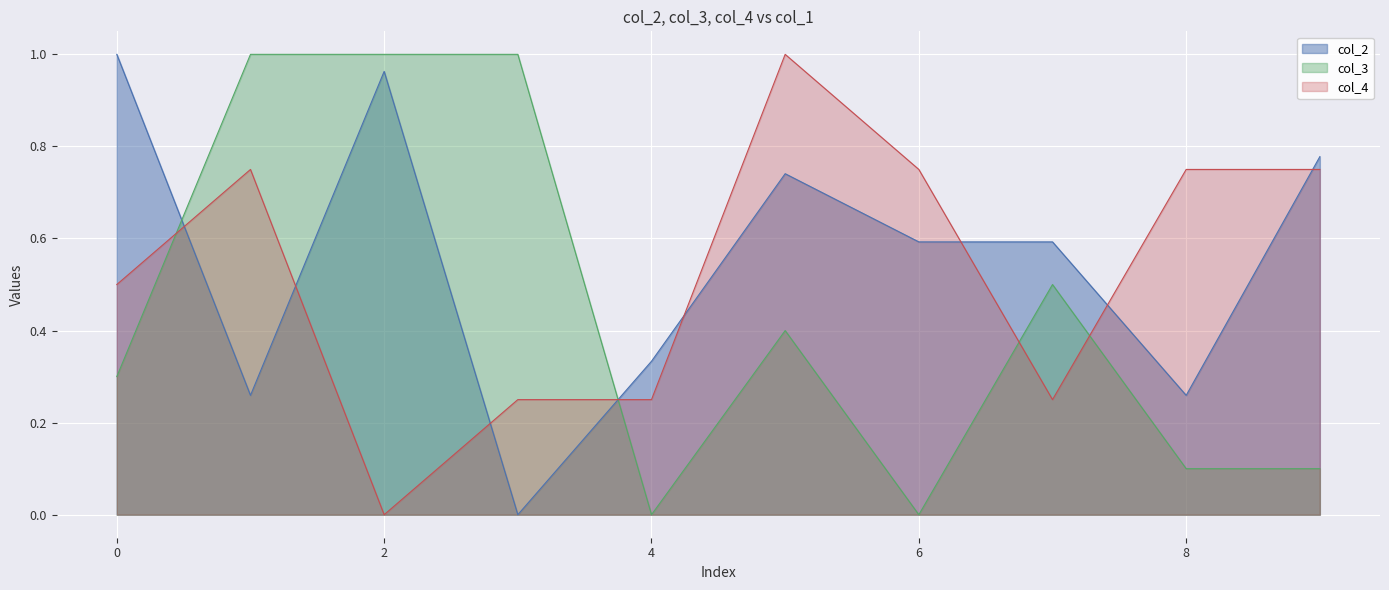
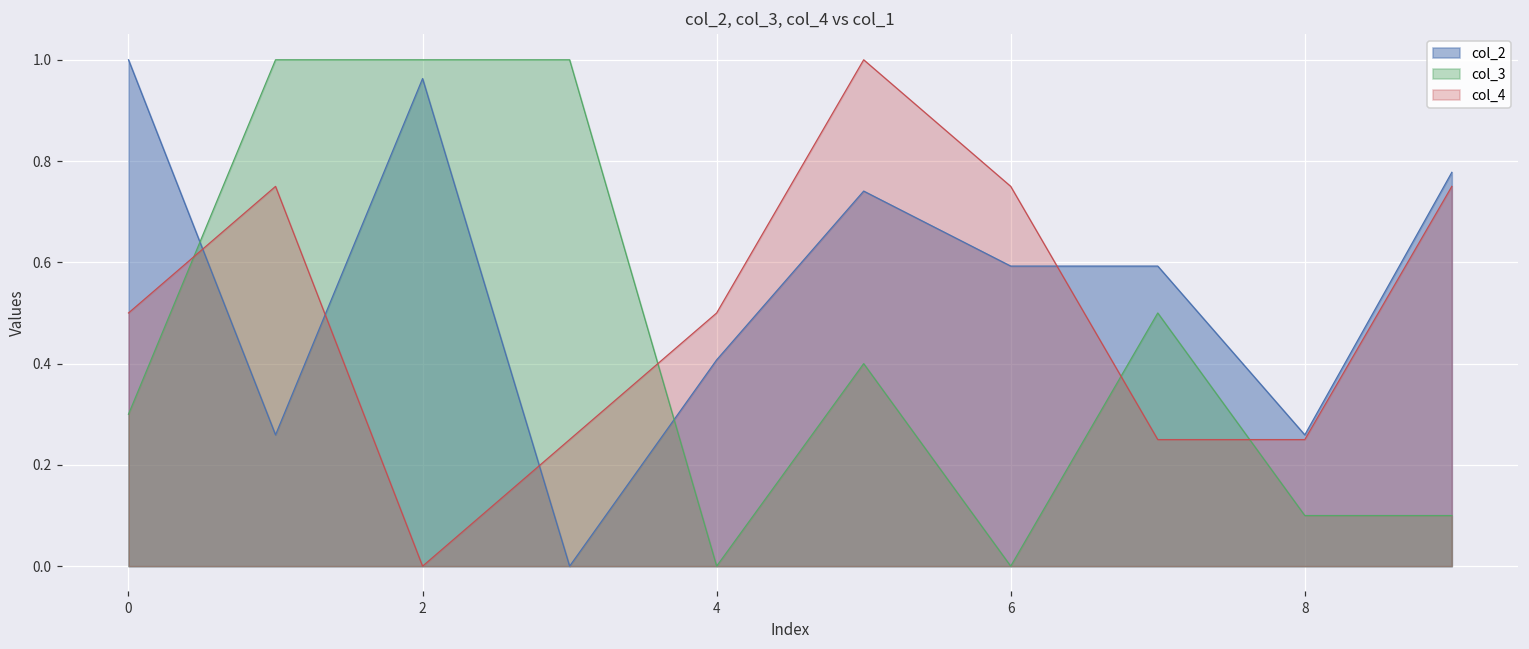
  {
    "col_2": {
      "0": 1.00,
      "2": 0.96,
-     "4": 0.33,
+     "4": 0.41,
      "6": 0.59,
      "8": 0.26
    },
    "col_3": {
      "0": 0.30,
      "2": 1.00,
      "4": 0.00,
      "6": 0.00,
      "8": 0.10
    },
    "col_4": {
      "0": 0.50,
      "2": 0.00,
-     "4": 0.25,
+     "4": 0.50,
      "6": 0.75,
-     "8": 0.75
+     "8": 0.25
    }
  }
